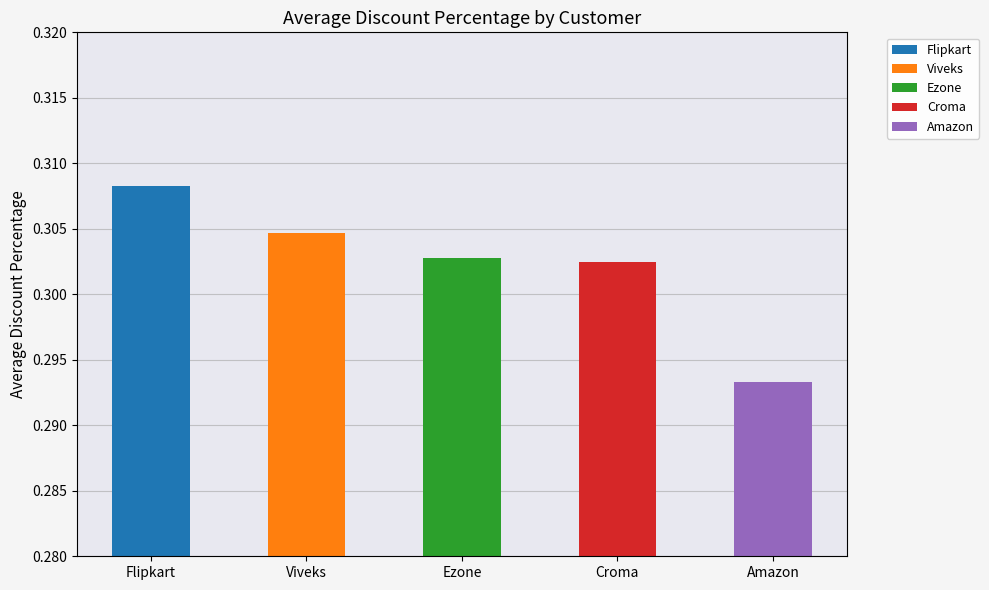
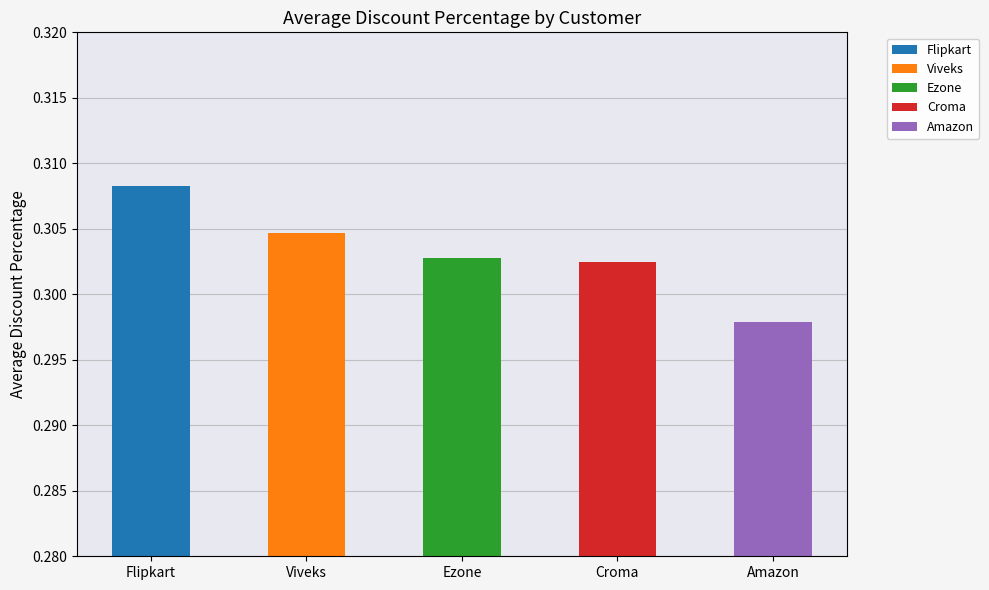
  {
    "Flipkart": 0.3083,
    "Viveks": 0.3047,
    "Ezone": 0.3028,
    "Croma": 0.3025,
-   "Amazon": 0.2933
+   "Amazon": 0.2979
  }
